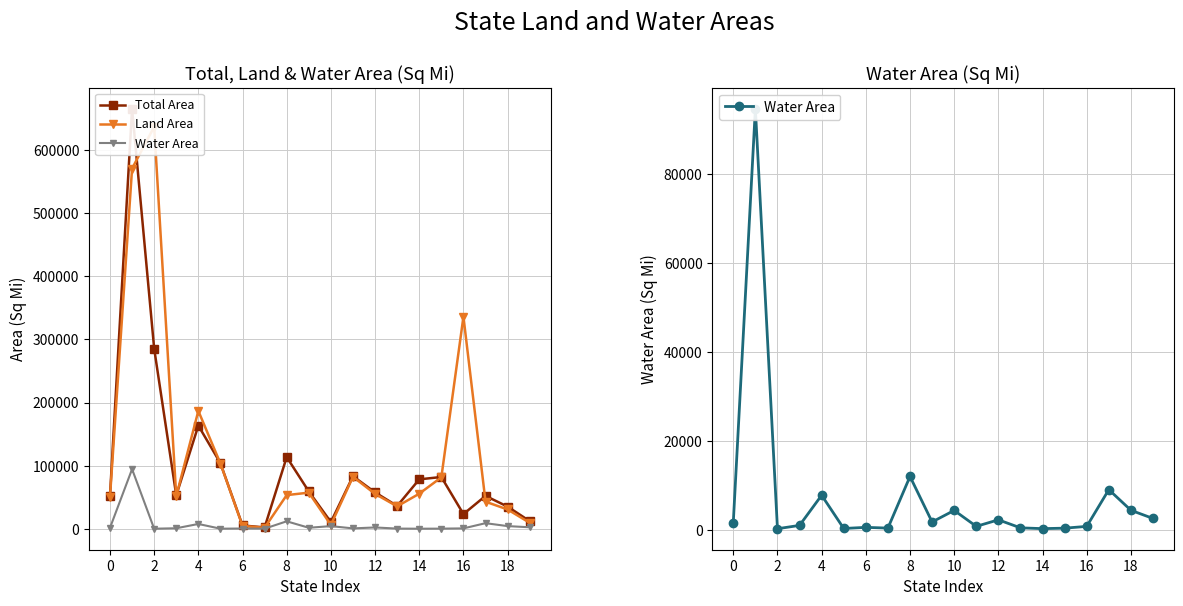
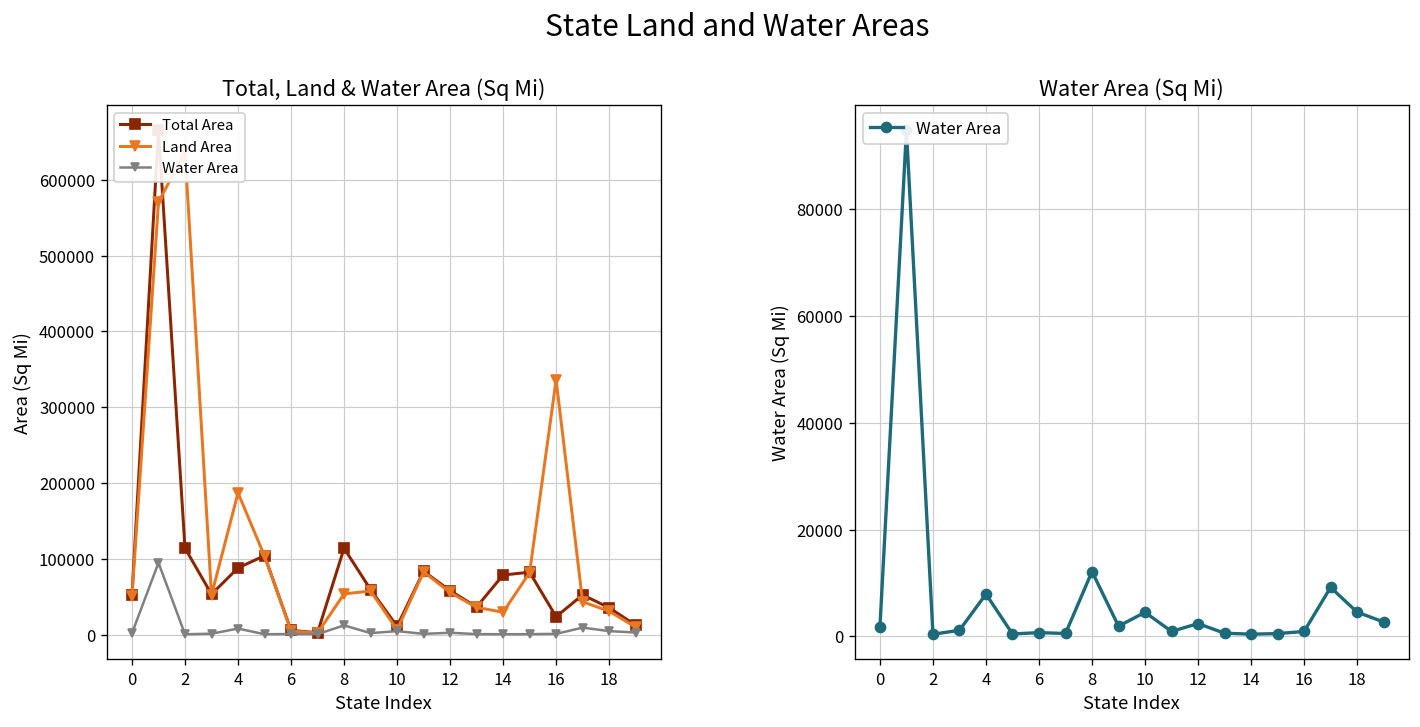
  {
    "Total, Land & Water Area (Sq Mi)": {
      "Total Area": {
-       "2": 290000,
-       "4": 160000,
+       "2": 110000,
+       "4": 90000,
        "8": 110000,
        "10": 10000,
        "14": 80000,
        "16": 20000,
        "18": 40000
      },
      "Land Area": {
        "4": 190000,
        "8": 50000,
-       "14": 60000,
+       "14": 30000,
        "16": 340000,
        "18": 30000
      }
    },
    "Water Area (Sq Mi)": {
      "0": 2000,
      "2": 0,
      "4": 8000,
      "6": 1000,
      "8": 12000,
      "10": 5000,
      "12": 2000,
      "14": 0,
      "16": 1000,
      "18": 5000
    }
  }
